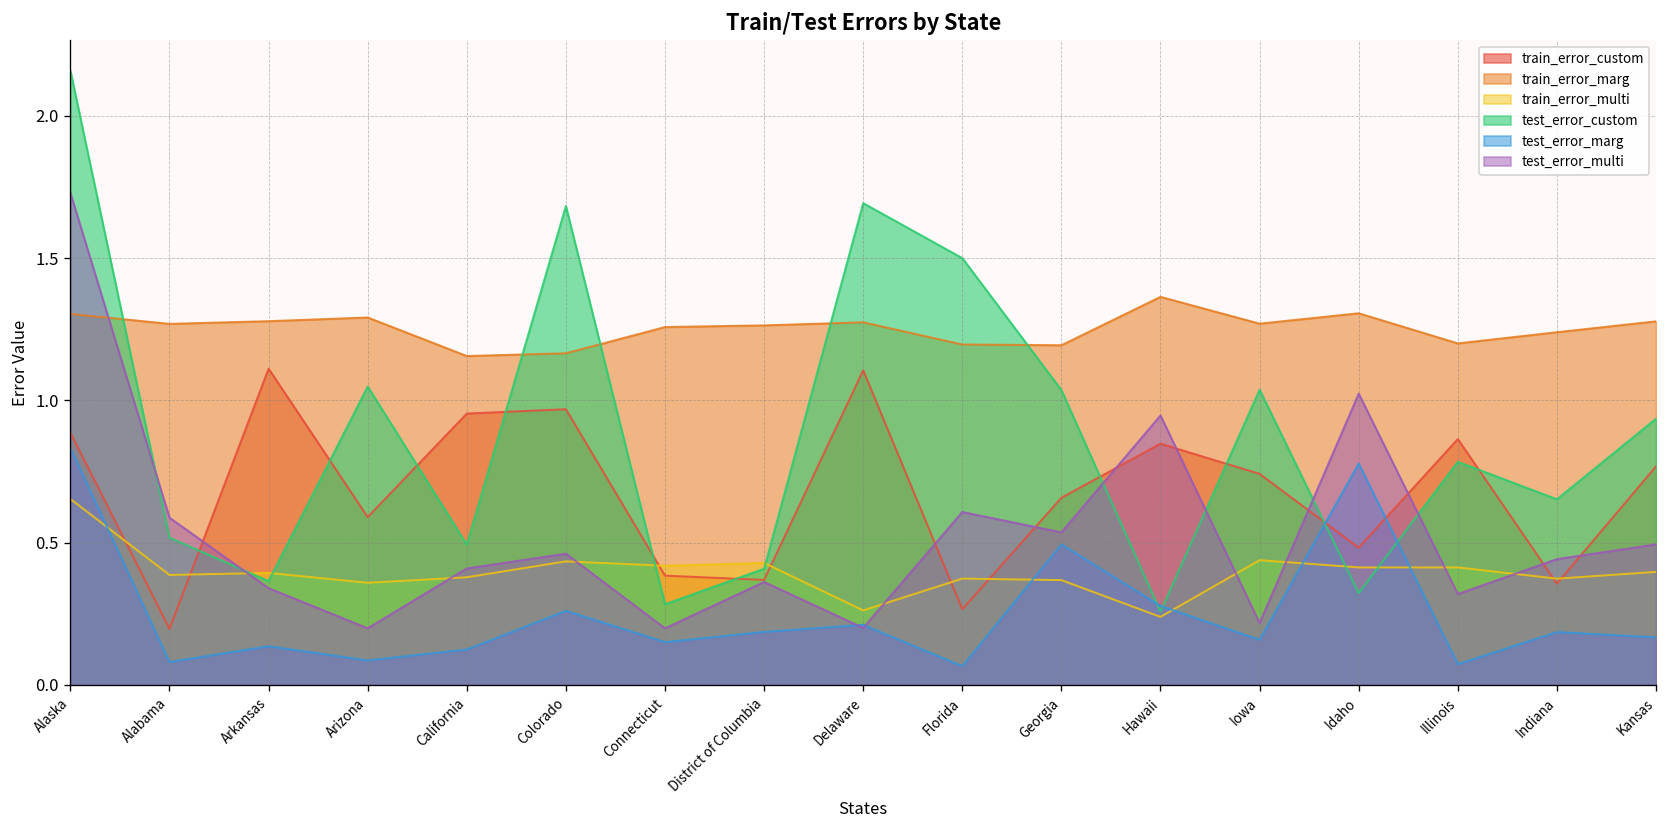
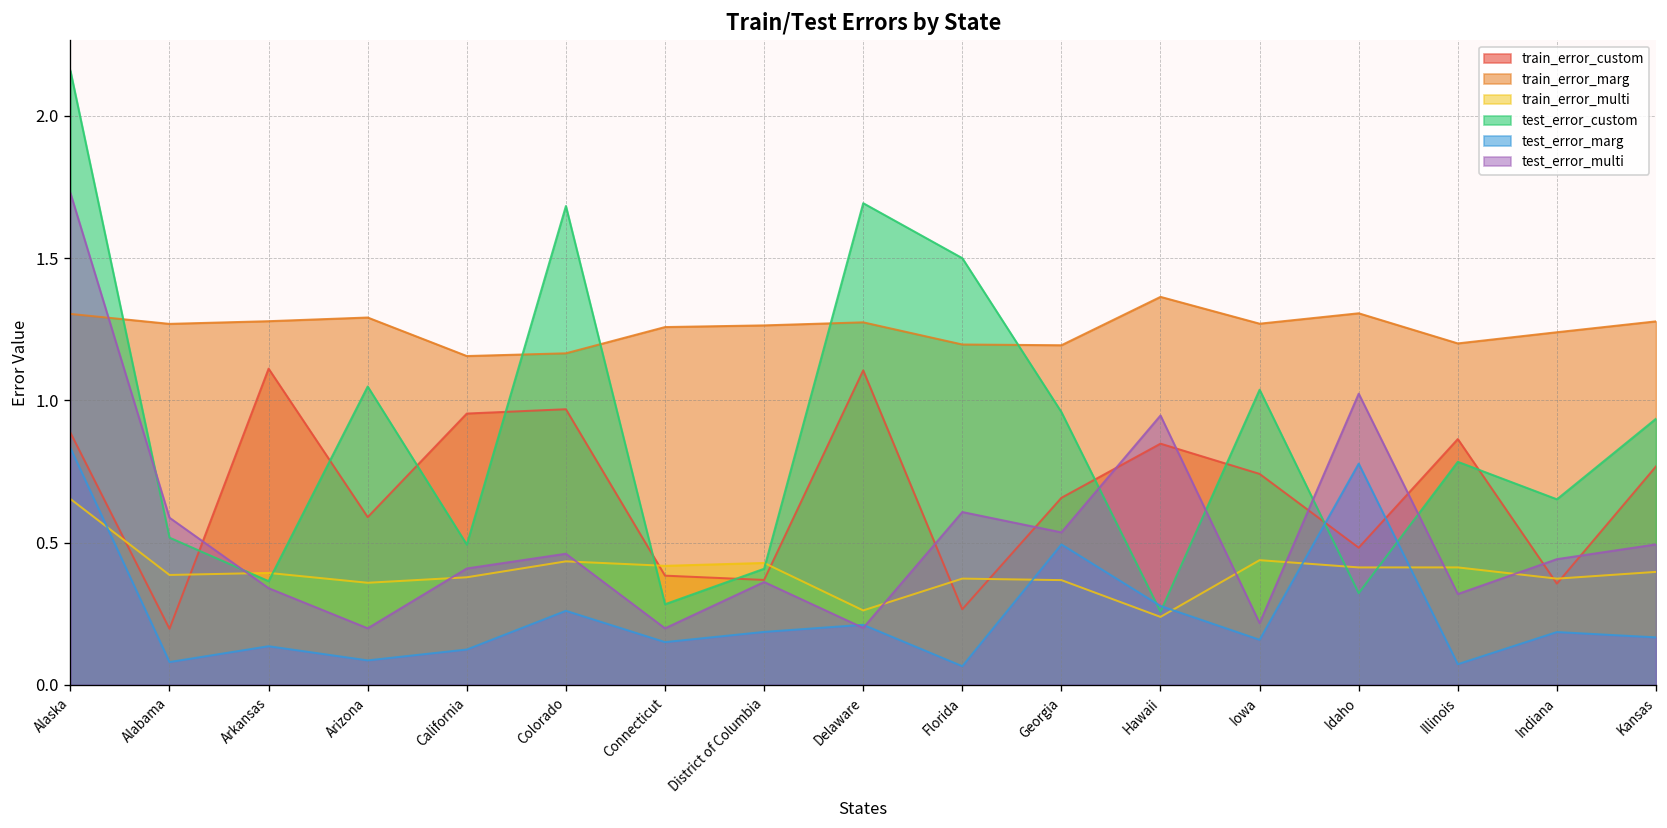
  {
    "train_error_multi": {
      "Alaska": 0.65,
      "Alabama": 0.39,
      "Arkansas": 0.39,
      "Arizona": 0.36,
      "California": 0.38,
      "Colorado": 0.43,
      "Connecticut": 0.42,
      "District of Columbia": 0.43,
      "Delaware": 0.26,
      "Florida": 0.37,
      "Georgia": 0.37,
      "Hawaii": 0.24,
      "Iowa": 0.44,
      "Idaho": 0.41,
      "Illinois": 0.41,
      "Indiana": 0.37,
      "Kansas": 0.40
    },
    "test_error_custom": {
      "Alaska": 2.16,
      "Alabama": 0.52,
      "Arkansas": 0.36,
      "Arizona": 1.05,
      "California": 0.49,
      "Colorado": 1.68,
      "Connecticut": 0.28,
      "District of Columbia": 0.41,
      "Delaware": 1.69,
      "Florida": 1.50,
-     "Georgia": 1.04,
+     "Georgia": 0.96,
      "Hawaii": 0.26,
      "Iowa": 1.04,
      "Idaho": 0.32,
      "Illinois": 0.78,
      "Indiana": 0.65,
      "Kansas": 0.94
    },
    "test_error_marg": {
      "Alaska": 0.83,
      "Alabama": 0.08,
      "Arkansas": 0.14,
      "Arizona": 0.09,
      "California": 0.12,
      "Colorado": 0.26,
      "Connecticut": 0.15,
      "District of Columbia": 0.19,
      "Delaware": 0.21,
      "Florida": 0.07,
      "Georgia": 0.49,
      "Hawaii": 0.28,
      "Iowa": 0.16,
      "Idaho": 0.78,
      "Illinois": 0.07,
      "Indiana": 0.19,
      "Kansas": 0.17
    },
    "test_error_multi": {
      "Alaska": 1.73,
      "Alabama": 0.59,
      "Arkansas": 0.34,
      "Arizona": 0.20,
      "California": 0.41,
      "Colorado": 0.46,
      "Connecticut": 0.20,
      "Delaware": 0.20,
      "Florida": 0.61,
      "Georgia": 0.54,
      "Hawaii": 0.95,
      "Iowa": 0.22,
      "Idaho": 1.02,
      "Illinois": 0.32,
      "Indiana": 0.44,
      "Kansas": 0.49
    }
  }
